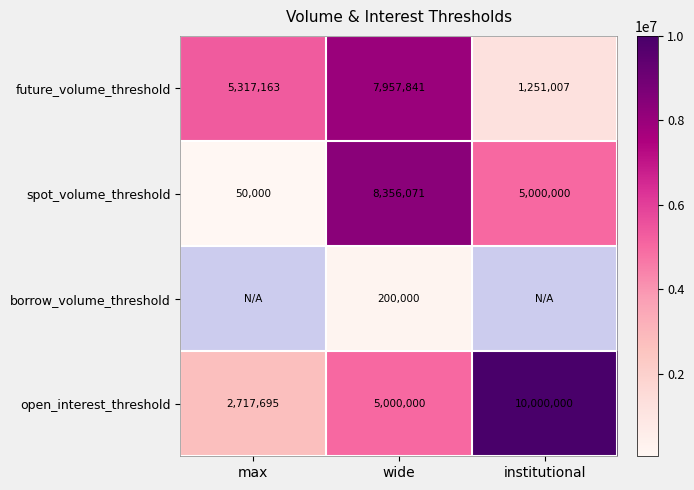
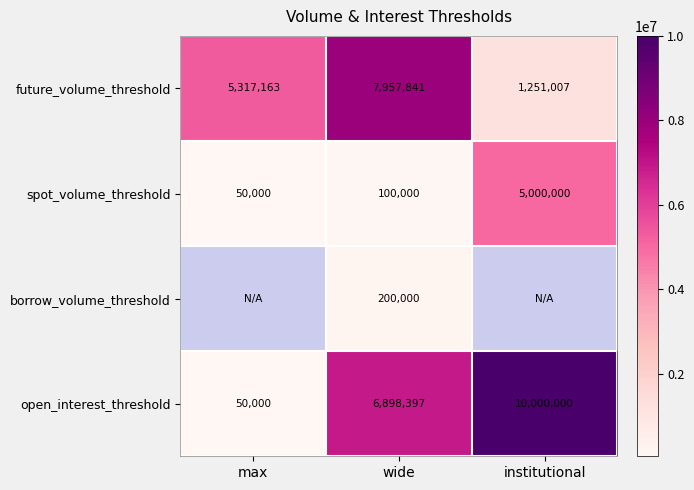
  {
    "future_volume_threshold": {
      "max": "5,317,163",
      "wide": "7,957,841",
      "institutional": "1,251,007"
    },
    "spot_volume_threshold": {
      "max": "50,000",
-     "wide": "8,356,071",
+     "wide": "100,000",
      "institutional": "5,000,000"
    },
    "borrow_volume_threshold": {
      "wide": "200,000"
    },
    "open_interest_threshold": {
-     "max": "2,717,695",
-     "wide": "5,000,000",
+     "max": "50,000",
+     "wide": "6,898,397",
      "institutional": "10,000,000"
    }
  }
